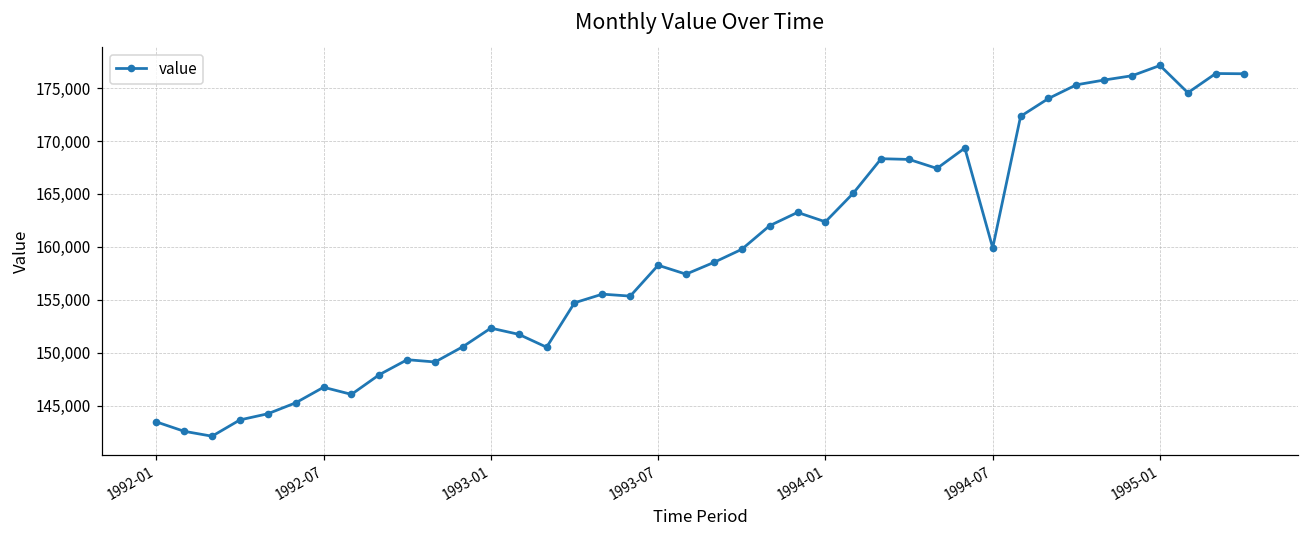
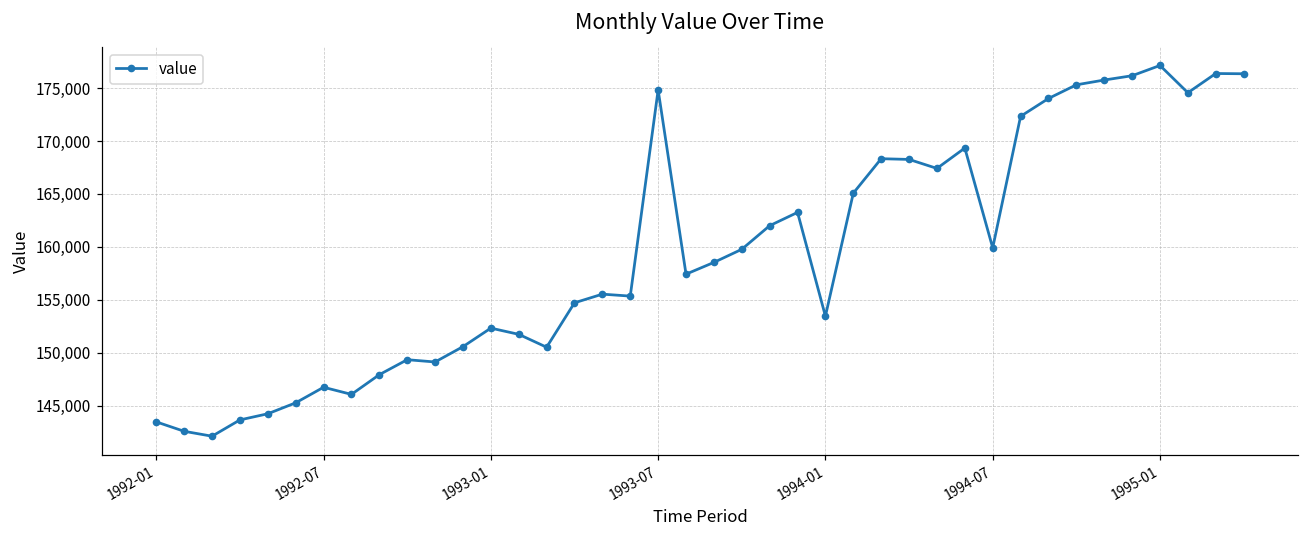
  {
    "1992-01": "143,000",
    "1992-07": "147,000",
    "1993-01": "152,000",
-   "1993-07": "158,000",
-   "1994-01": "162,000",
+   "1993-07": "175,000",
+   "1994-01": "153,000",
    "1994-07": "160,000",
    "1995-01": "177,000"
  }
